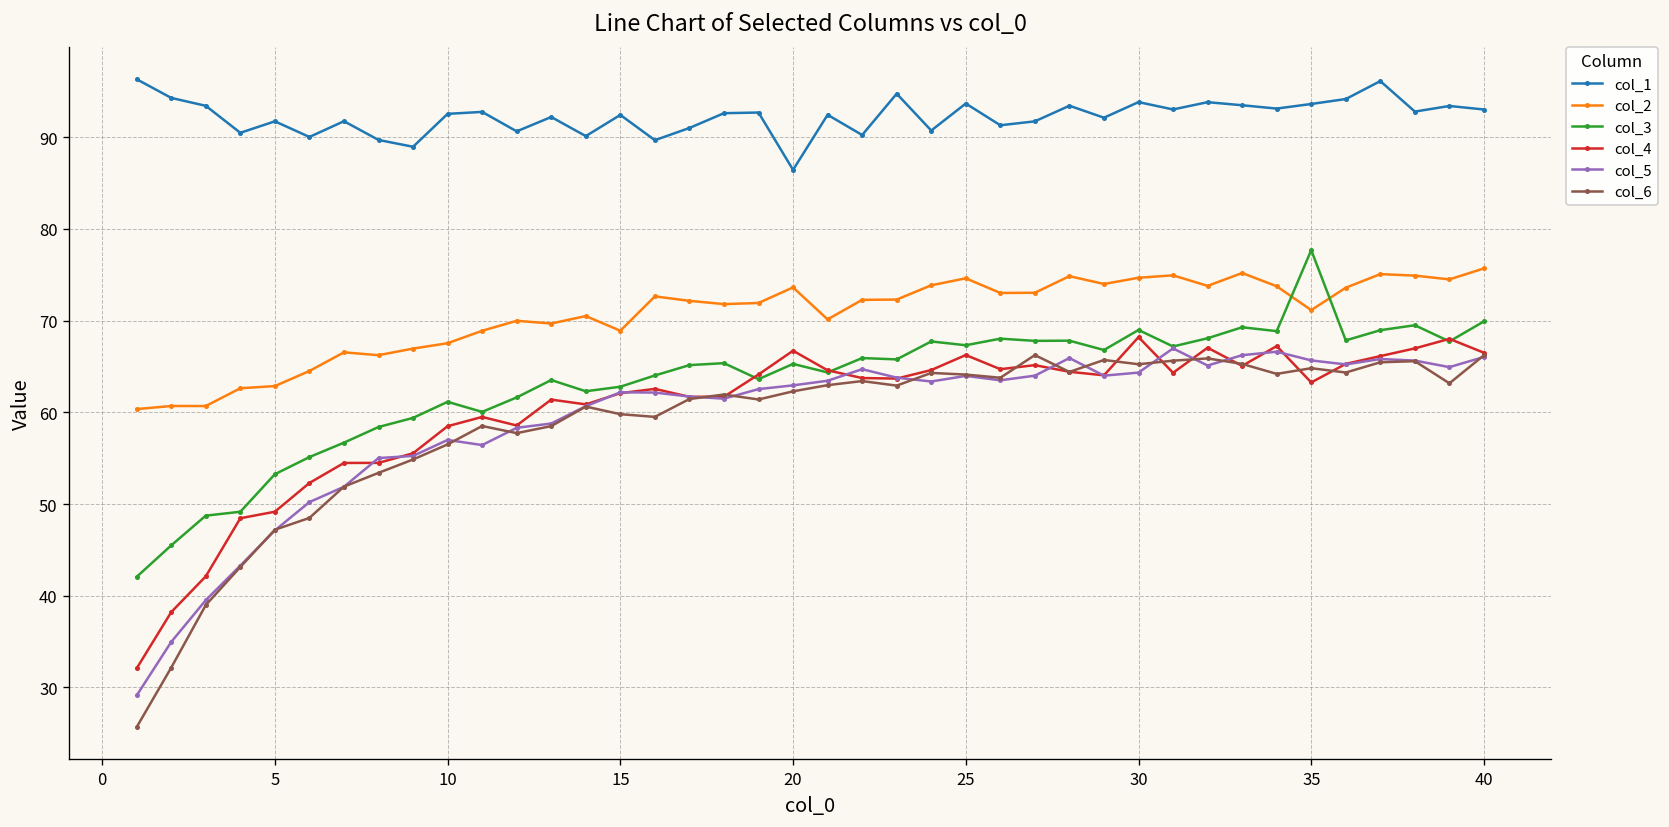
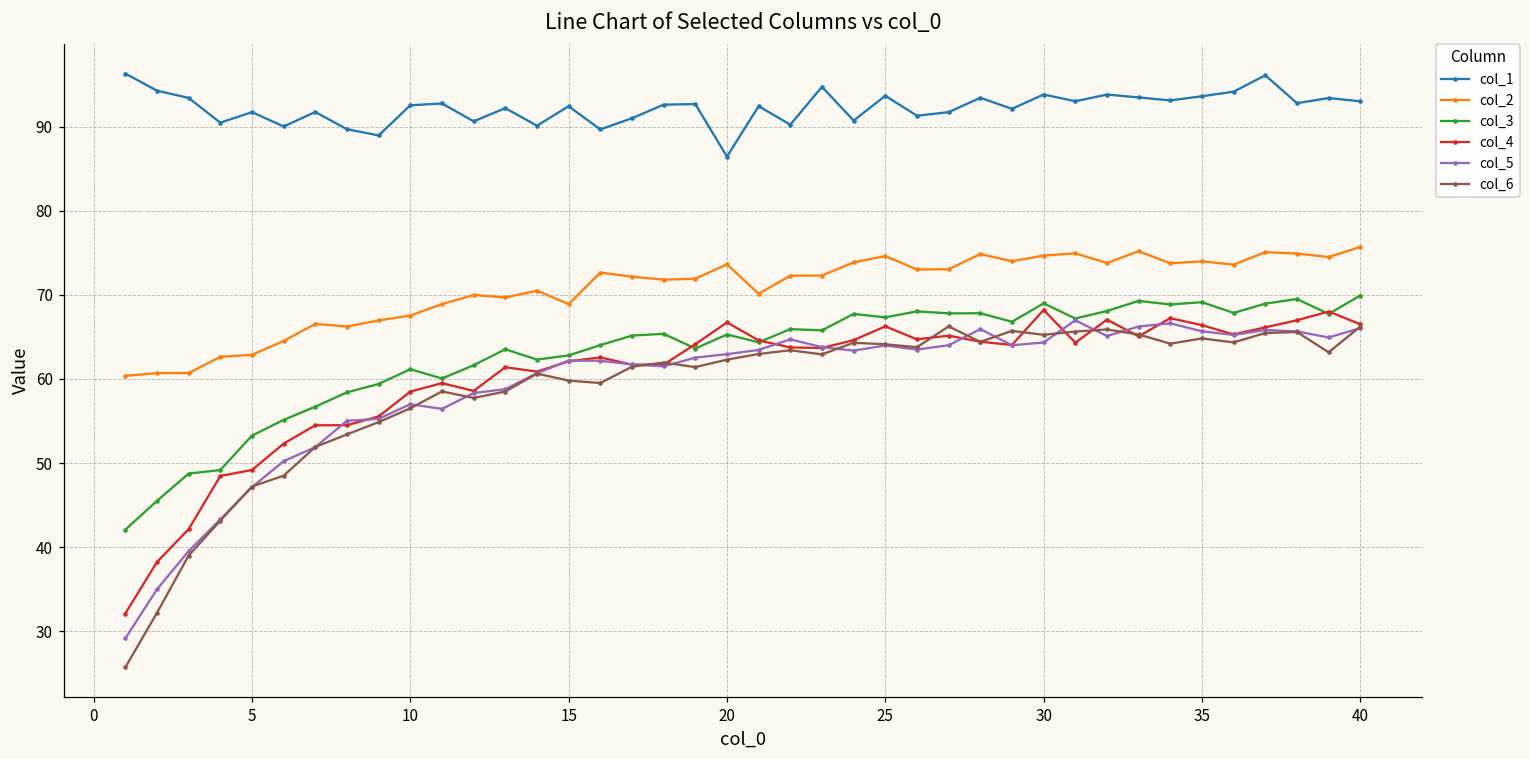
  {
    "col_1": {
      "5": 92,
      "10": 93,
      "15": 92,
      "20": 86,
      "25": 94,
      "30": 94,
      "35": 94,
      "40": 93
    },
    "col_2": {
      "5": 63,
      "10": 68,
      "15": 69,
      "20": 74,
      "25": 75,
      "30": 75,
-     "35": 71,
+     "35": 74,
      "40": 76
    },
    "col_3": {
      "5": 53,
      "10": 61,
      "15": 63,
      "20": 65,
      "25": 67,
      "30": 69,
-     "35": 78,
+     "35": 69,
      "40": 70
    },
    "col_4": {
      "5": 49,
      "10": 58,
      "20": 67,
      "25": 66,
      "30": 68,
-     "35": 63
+     "35": 66
    },
    "col_5": {
      "10": 57,
      "20": 63,
      "30": 64,
      "35": 66
    },
    "col_6": {
      "10": 57,
      "15": 60,
      "20": 62,
      "30": 65,
      "35": 65
    }
  }
